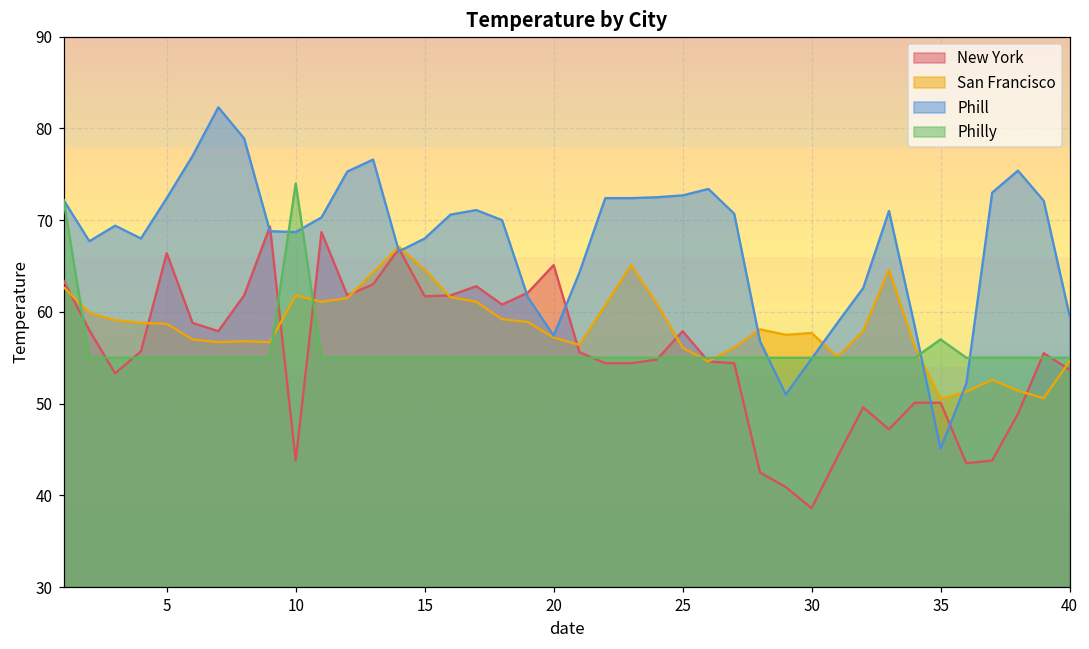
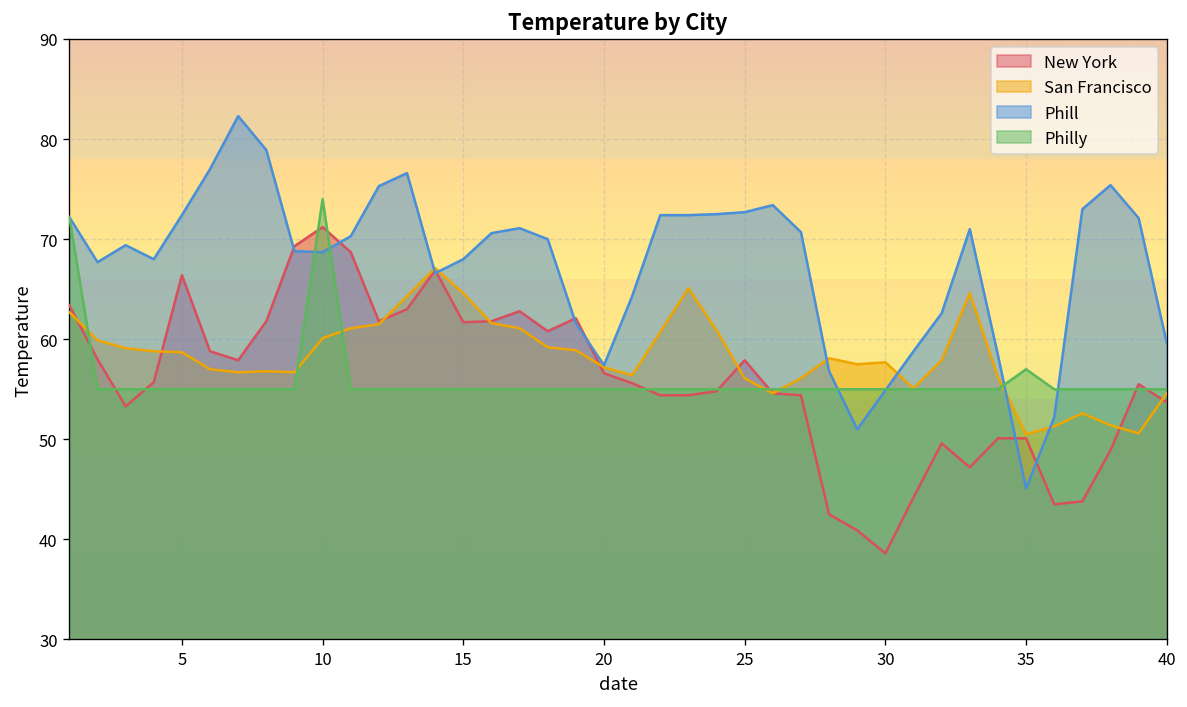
  {
    "New York": {
      "5": 66,
-     "10": 44,
+     "10": 71,
      "15": 62,
-     "20": 65,
+     "20": 57,
      "25": 58,
      "30": 39,
      "35": 50,
      "40": 54
    },
    "San Francisco": {
      "5": 59,
-     "10": 62,
+     "10": 60,
      "15": 65,
      "25": 56,
      "30": 58,
      "35": 51,
      "40": 55
    },
    "Phill": {
      "5": 72,
      "10": 69,
      "15": 68,
      "25": 73,
      "35": 45,
      "40": 60
    },
    "Philly": {
      "5": 55,
      "10": 74,
      "15": 55,
      "20": 55,
      "25": 55,
      "35": 57,
      "40": 55
    }
  }
